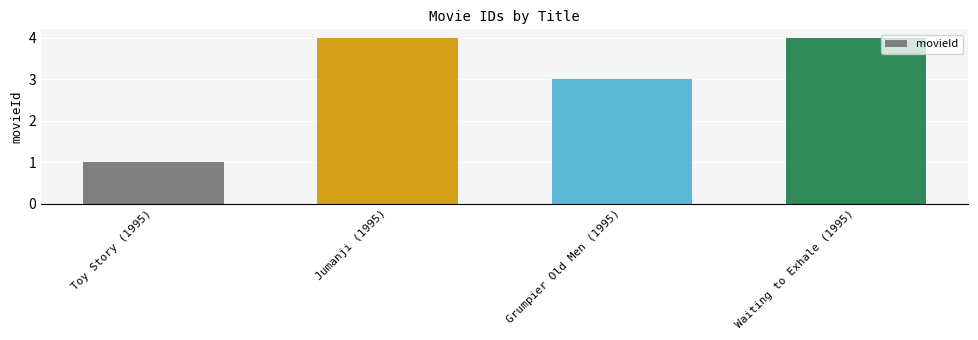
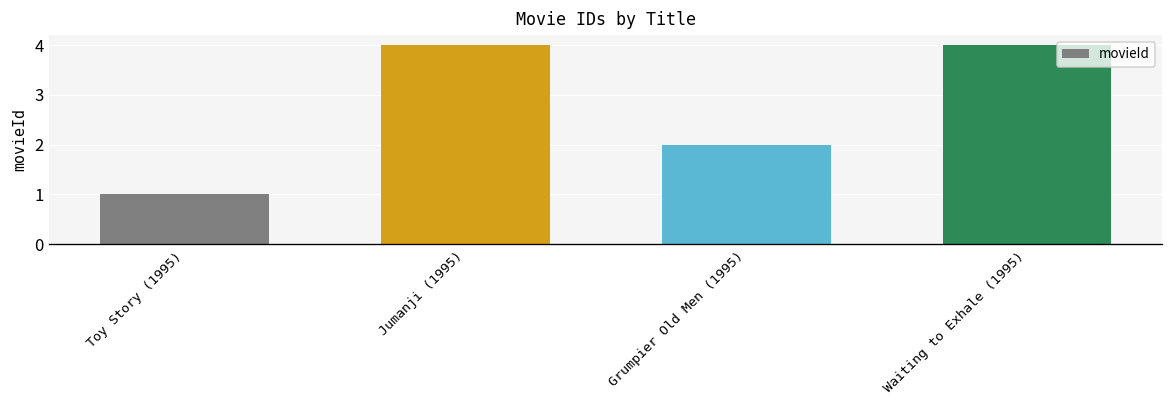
  {
    "Toy Story (1995)": 1,
    "Jumanji (1995)": 4,
-   "Grumpier Old Men (1995)": 3,
+   "Grumpier Old Men (1995)": 2,
    "Waiting to Exhale (1995)": 4
  }
